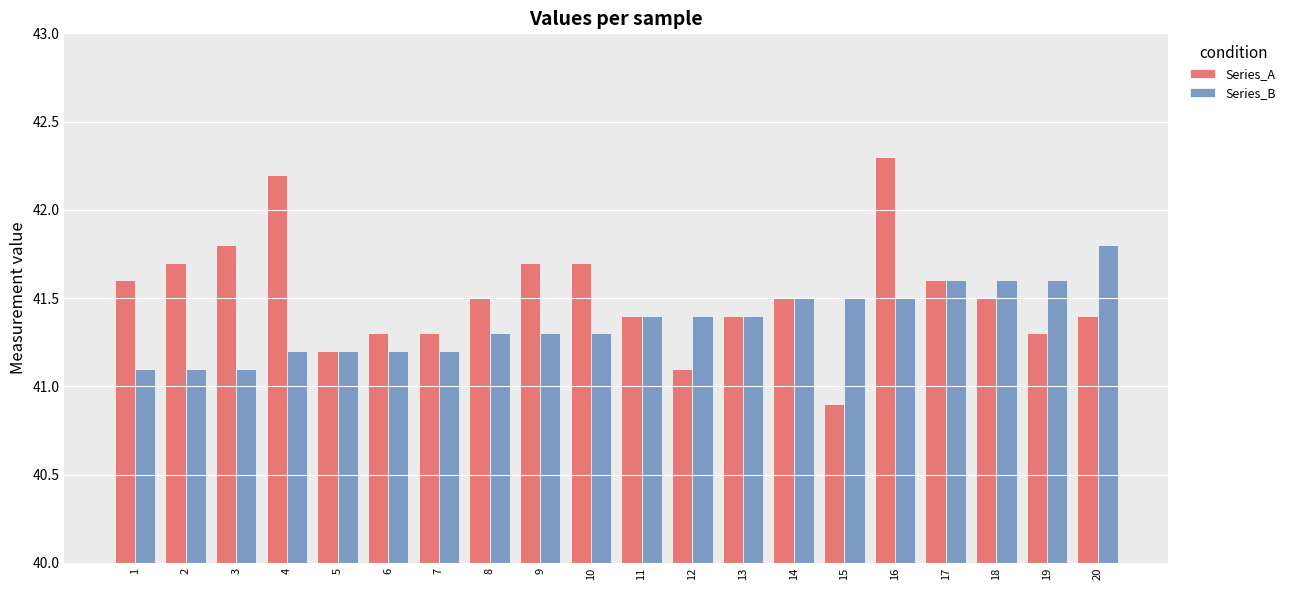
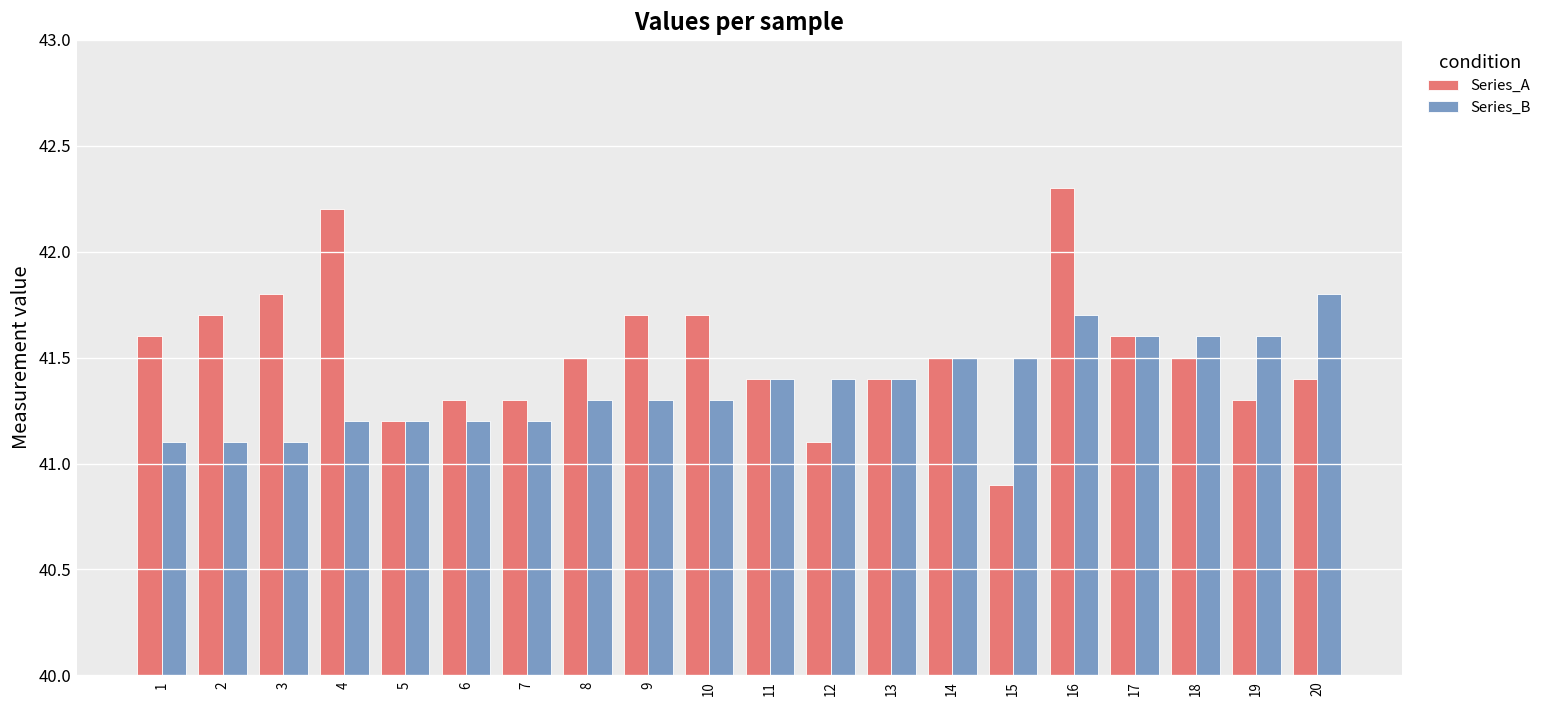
  {
    "Series_A": {
      "1": 41.6,
      "2": 41.7,
      "3": 41.8,
      "4": 42.2,
      "5": 41.2,
      "6": 41.3,
      "7": 41.3,
      "8": 41.5,
      "9": 41.7,
      "10": 41.7,
      "11": 41.4,
      "12": 41.1,
      "13": 41.4,
      "14": 41.5,
      "15": 40.9,
      "16": 42.3,
      "17": 41.6,
      "18": 41.5,
      "19": 41.3,
      "20": 41.4
    },
    "Series_B": {
      "1": 41.1,
      "2": 41.1,
      "3": 41.1,
      "4": 41.2,
      "5": 41.2,
      "6": 41.2,
      "7": 41.2,
      "8": 41.3,
      "9": 41.3,
      "10": 41.3,
      "11": 41.4,
      "12": 41.4,
      "13": 41.4,
      "14": 41.5,
      "15": 41.5,
-     "16": 41.5,
+     "16": 41.7,
      "17": 41.6,
      "18": 41.6,
      "19": 41.6,
      "20": 41.8
    }
  }
